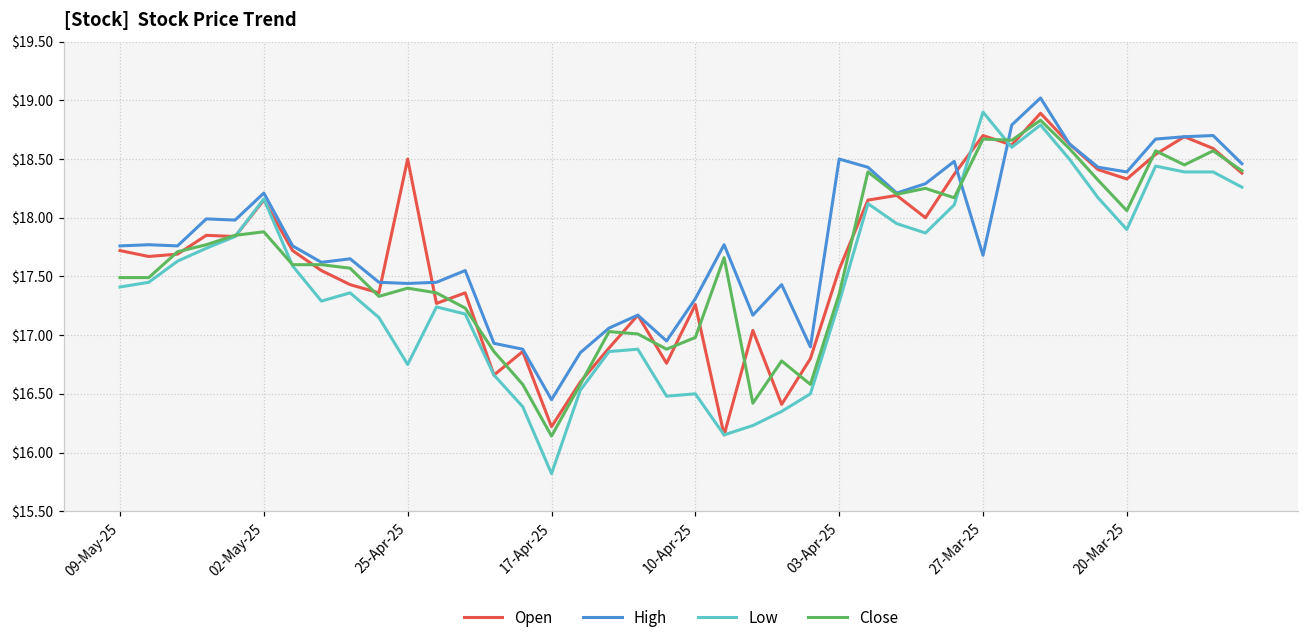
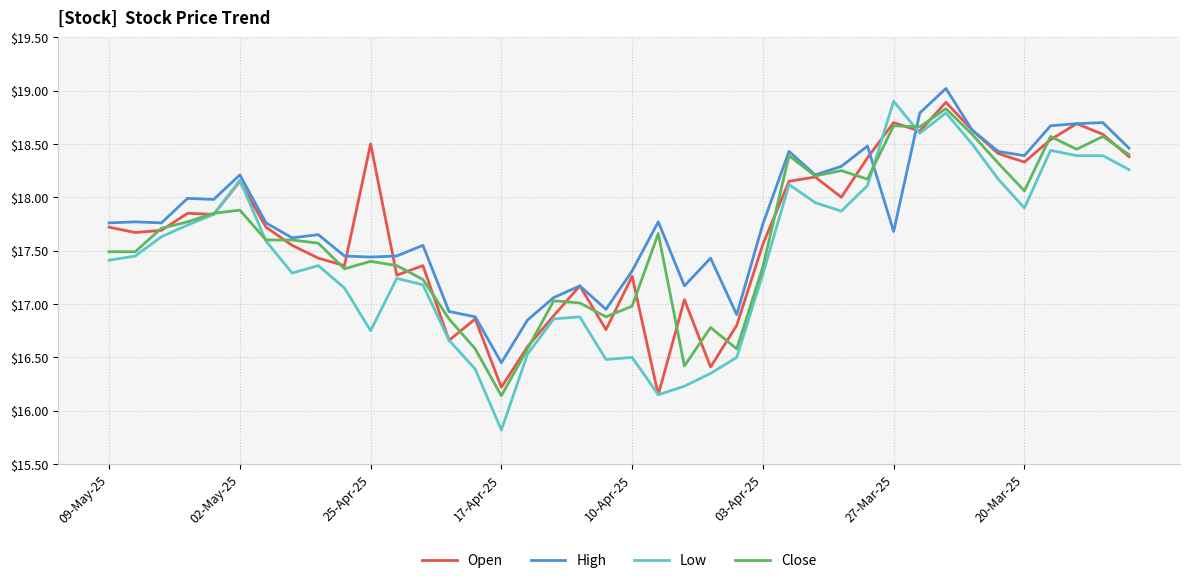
  {
    "Open": {
      "09-May-25": "$17.72",
      "25-Apr-25": "$18.50",
      "17-Apr-25": "$16.22",
      "10-Apr-25": "$17.26",
      "03-Apr-25": "$17.56",
      "27-Mar-25": "$18.70",
      "20-Mar-25": "$18.33"
    },
    "High": {
      "09-May-25": "$17.76",
      "02-May-25": "$18.21",
      "25-Apr-25": "$17.44",
      "17-Apr-25": "$16.45",
      "10-Apr-25": "$17.31",
-     "03-Apr-25": "$18.50",
+     "03-Apr-25": "$17.75",
      "27-Mar-25": "$17.68",
      "20-Mar-25": "$18.39"
    },
    "Low": {
      "09-May-25": "$17.41",
      "25-Apr-25": "$16.75",
      "17-Apr-25": "$15.82",
      "10-Apr-25": "$16.50",
      "03-Apr-25": "$17.28",
      "27-Mar-25": "$18.90",
      "20-Mar-25": "$17.90"
    },
    "Close": {
      "09-May-25": "$17.49",
      "02-May-25": "$17.88",
      "25-Apr-25": "$17.40",
      "17-Apr-25": "$16.14",
      "10-Apr-25": "$16.98",
      "03-Apr-25": "$17.35",
      "27-Mar-25": "$18.67",
      "20-Mar-25": "$18.06"
    }
  }
